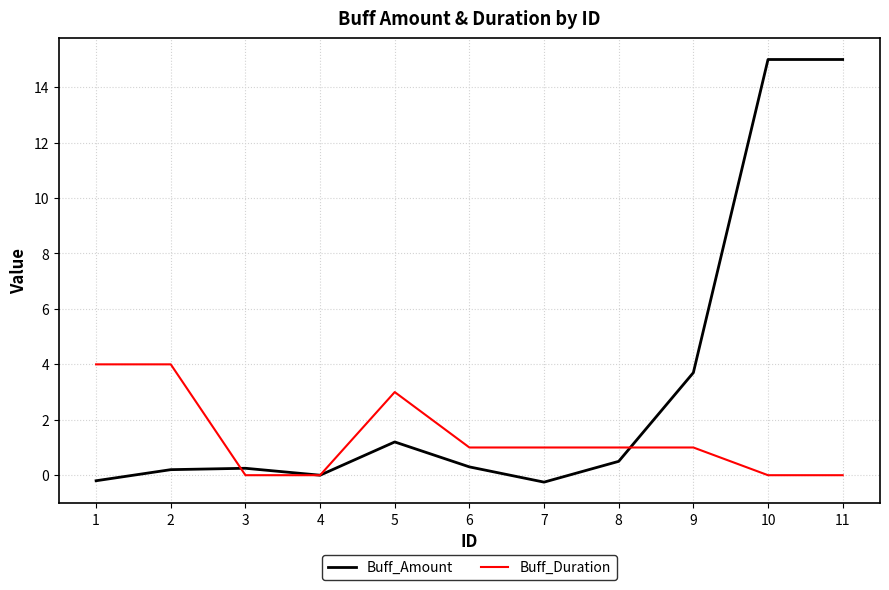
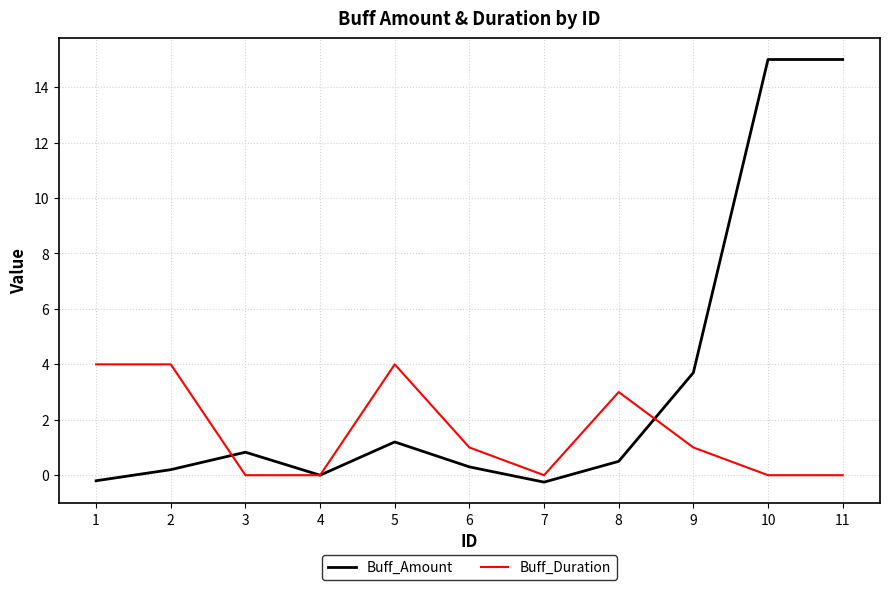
  {
    "Buff_Amount": {
      "1": -0.2,
      "2": 0.2,
-     "3": 0.3,
+     "3": 0.8,
      "5": 1.2,
      "6": 0.3,
      "7": -0.3,
      "8": 0.5,
      "9": 3.7,
      "10": 15.0,
      "11": 15.0
    },
    "Buff_Duration": {
      "1": 4,
      "2": 4,
      "3": 0,
-     "5": 3,
+     "5": 4,
      "6": 1,
-     "7": 1,
-     "8": 1,
+     "7": 0,
+     "8": 3,
      "9": 1,
      "10": 0,
      "11": 0
    }
  }
